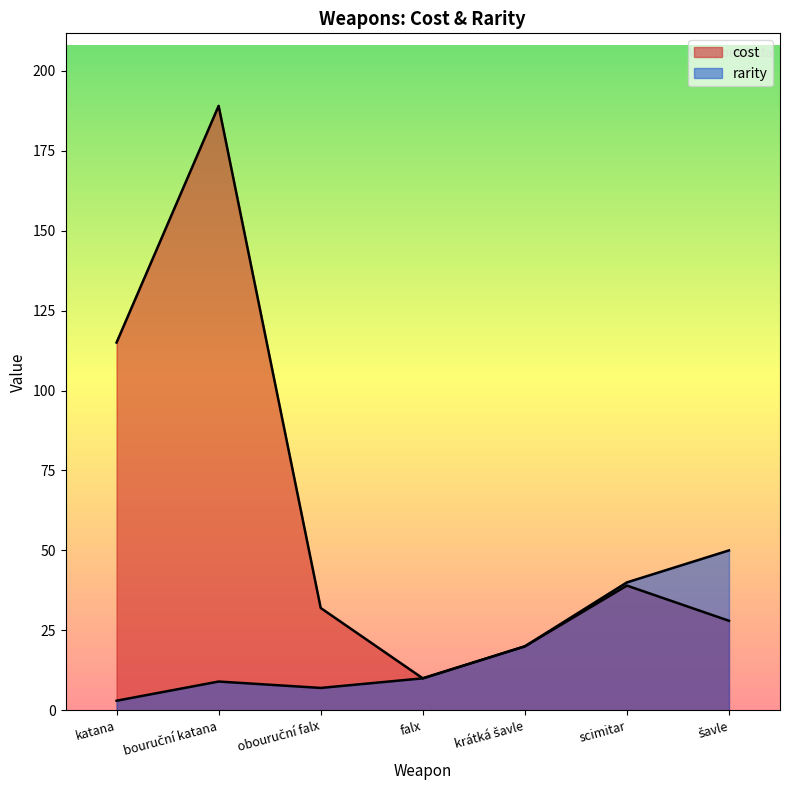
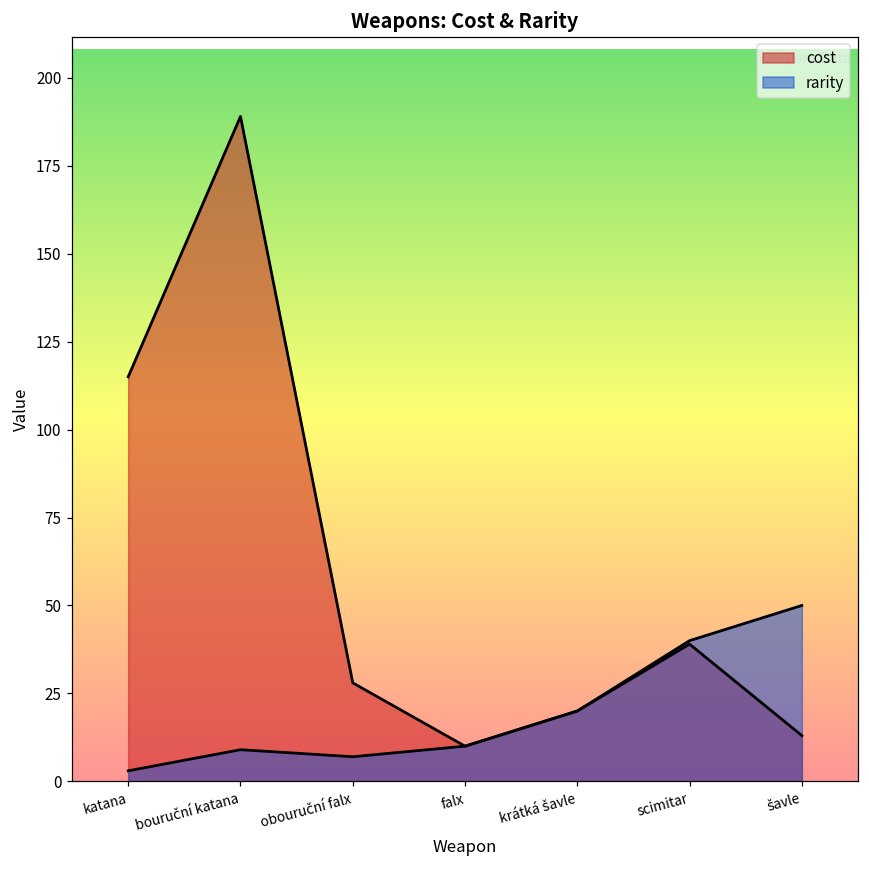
  {
    "cost": {
      "katana": 115,
      "bouruční katana": 189,
-     "obouruční falx": 32,
+     "obouruční falx": 28,
      "scimitar": 39,
-     "šavle": 28
+     "šavle": 13
    },
    "rarity": {
      "katana": 3,
      "bouruční katana": 9,
      "obouruční falx": 7,
      "scimitar": 40,
      "šavle": 50
    }
  }
